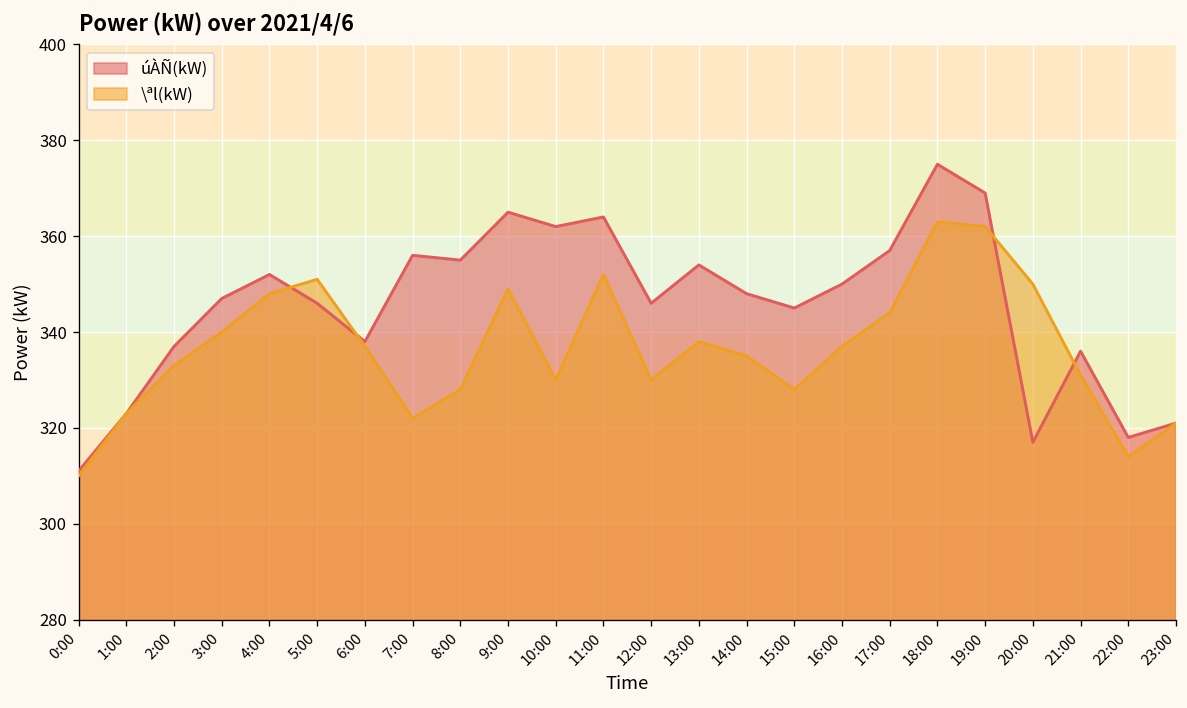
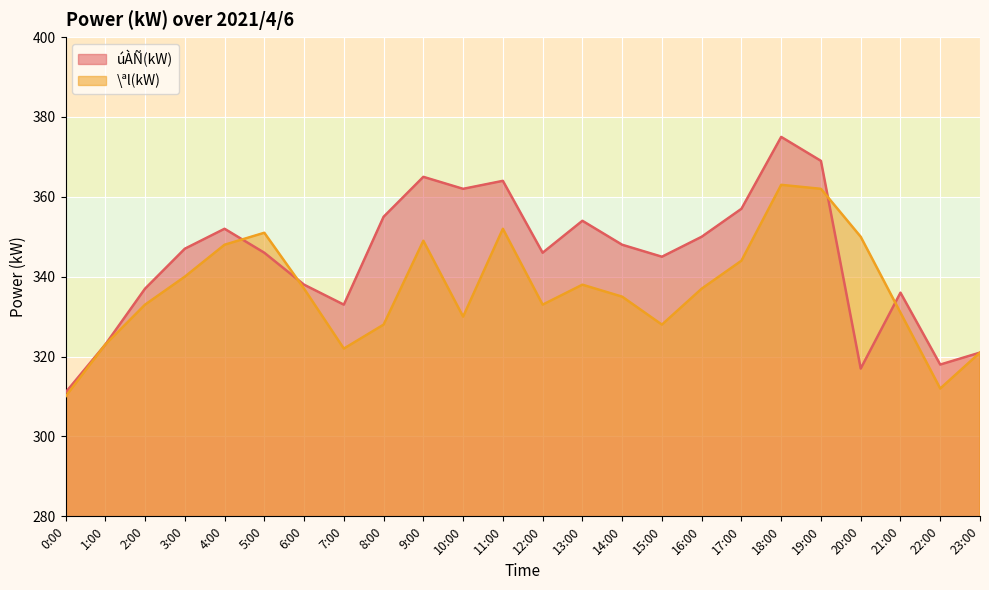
  {
    "úÀÑ(kW)": {
      "0:00": 311,
      "2:00": 337,
      "3:00": 347,
      "4:00": 352,
      "5:00": 346,
      "6:00": 338,
-     "7:00": 356,
+     "7:00": 333,
      "8:00": 355,
      "9:00": 365,
      "10:00": 362,
      "11:00": 364,
      "12:00": 346,
      "13:00": 354,
      "14:00": 348,
      "15:00": 345,
      "16:00": 350,
      "17:00": 357,
      "18:00": 375,
      "19:00": 369,
      "20:00": 317,
      "21:00": 336,
      "22:00": 318
    },
    "\\ªl(kW)": {
      "0:00": 310,
      "2:00": 333,
      "3:00": 340,
      "4:00": 348,
      "5:00": 351,
      "6:00": 337,
      "7:00": 322,
      "8:00": 328,
      "9:00": 349,
      "10:00": 330,
      "11:00": 352,
-     "12:00": 330,
+     "12:00": 333,
      "13:00": 338,
      "14:00": 335,
      "15:00": 328,
      "16:00": 337,
      "17:00": 344,
      "18:00": 363,
      "19:00": 362,
      "20:00": 350,
      "21:00": 331,
-     "22:00": 314
+     "22:00": 312
    }
  }
